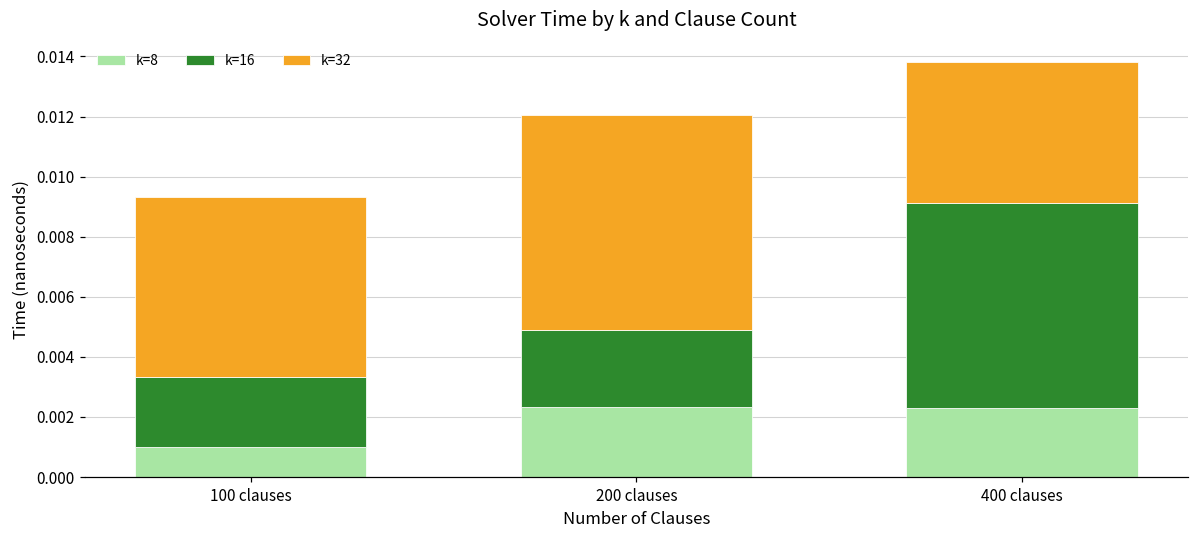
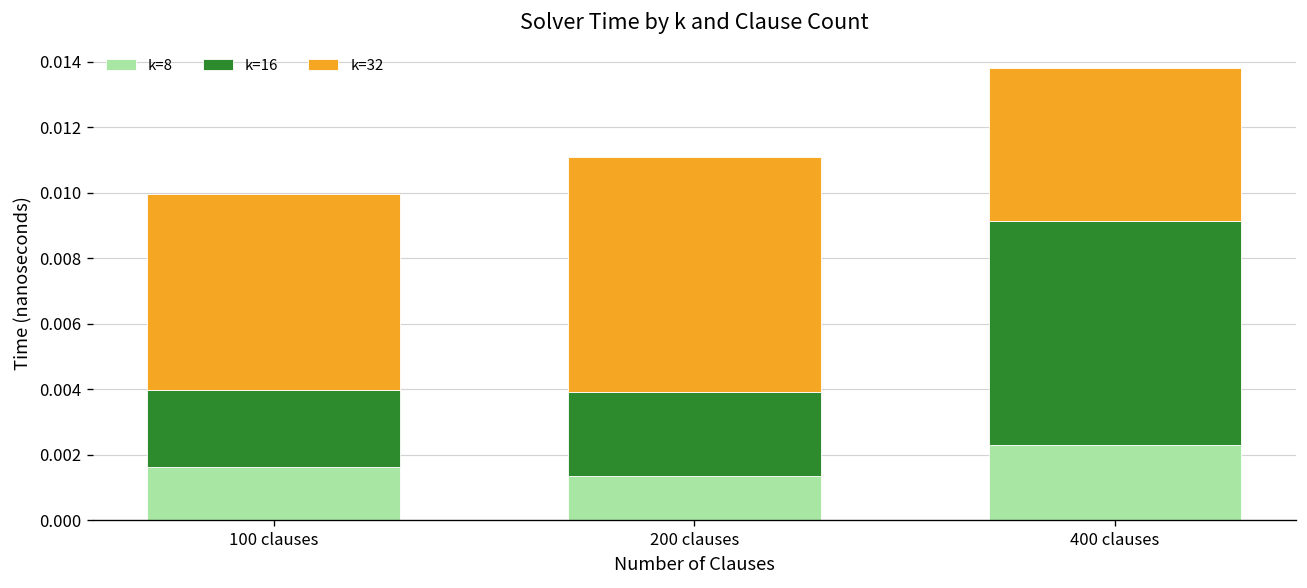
  {
    "k=8": {
-     "100 clauses": 0.0010,
-     "200 clauses": 0.0023,
+     "100 clauses": 0.0016,
+     "200 clauses": 0.0014,
      "400 clauses": 0.0023
    },
    "k=16": {
      "100 clauses": 0.0023,
      "200 clauses": 0.0026,
      "400 clauses": 0.0068
    },
    "k=32": {
      "100 clauses": 0.0060,
      "200 clauses": 0.0072,
      "400 clauses": 0.0047
    }
  }
